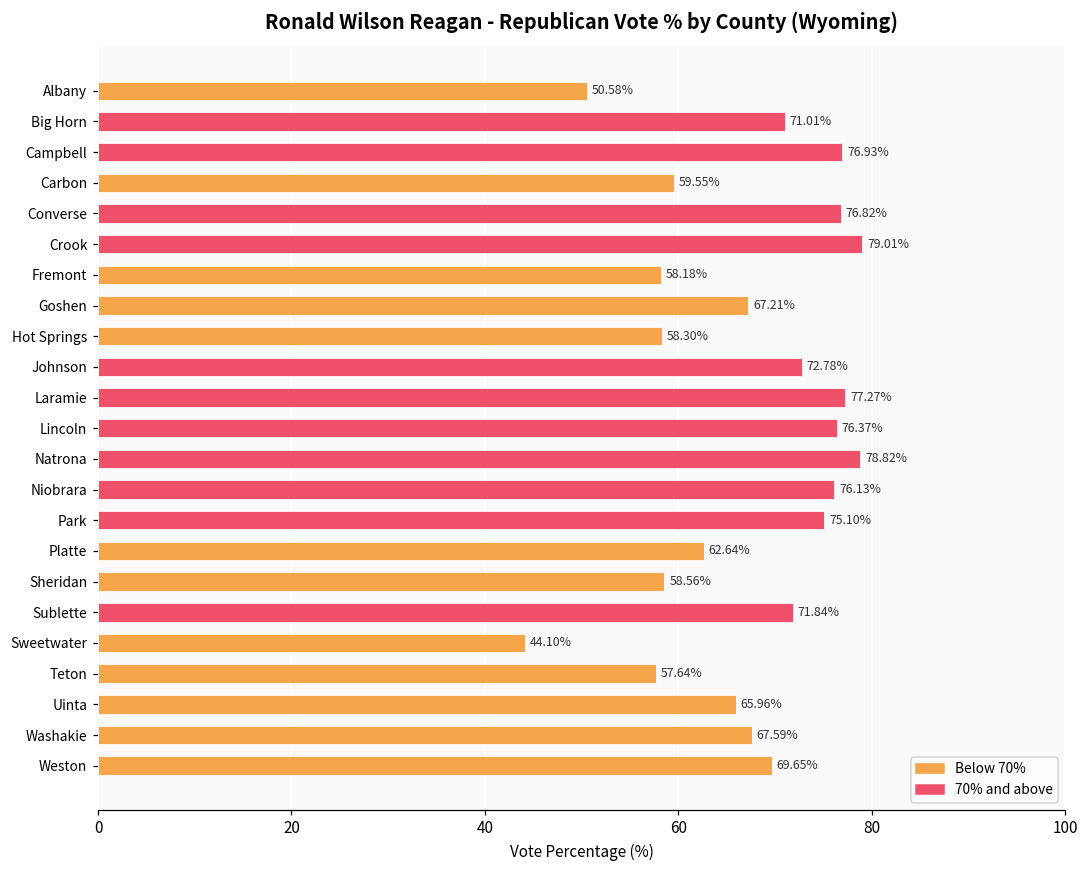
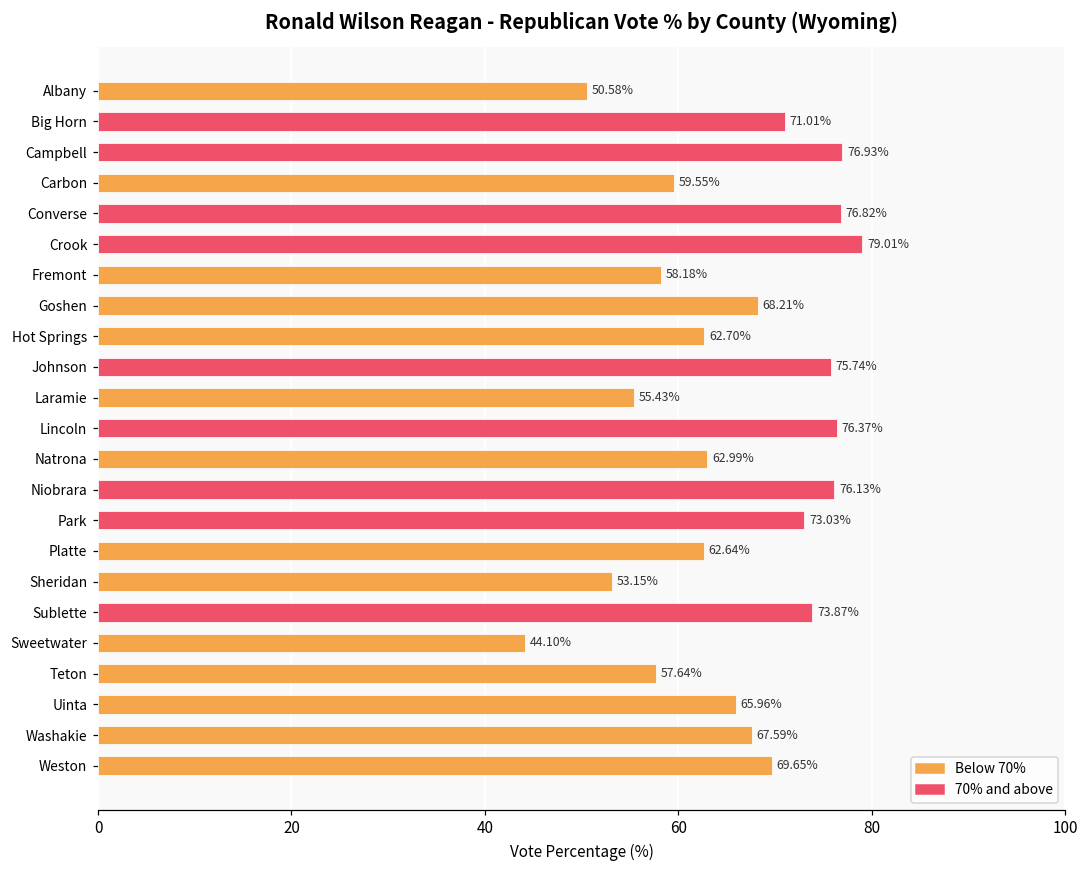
  {
    "Albany": "50.58%",
    "Big Horn": "71.01%",
    "Campbell": "76.93%",
    "Carbon": "59.55%",
    "Converse": "76.82%",
    "Crook": "79.01%",
    "Fremont": "58.18%",
-   "Goshen": "67.21%",
-   "Hot Springs": "58.30%",
-   "Johnson": "72.78%",
-   "Laramie": "77.27%",
+   "Goshen": "68.21%",
+   "Hot Springs": "62.70%",
+   "Johnson": "75.74%",
+   "Laramie": "55.43%",
    "Lincoln": "76.37%",
-   "Natrona": "78.82%",
+   "Natrona": "62.99%",
    "Niobrara": "76.13%",
-   "Park": "75.10%",
+   "Park": "73.03%",
    "Platte": "62.64%",
-   "Sheridan": "58.56%",
-   "Sublette": "71.84%",
+   "Sheridan": "53.15%",
+   "Sublette": "73.87%",
    "Sweetwater": "44.10%",
    "Teton": "57.64%",
    "Uinta": "65.96%",
    "Washakie": "67.59%",
    "Weston": "69.65%"
  }
